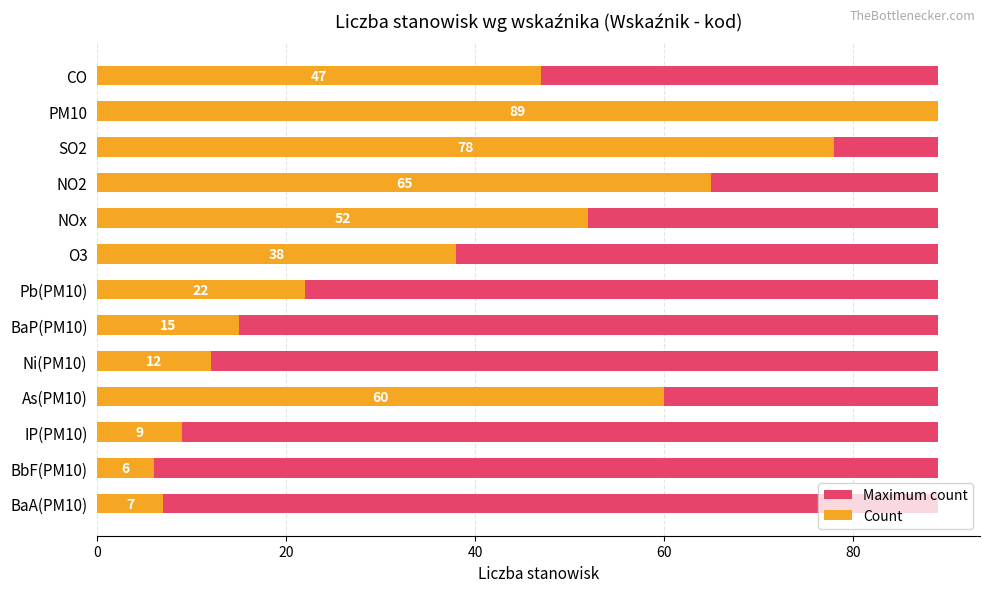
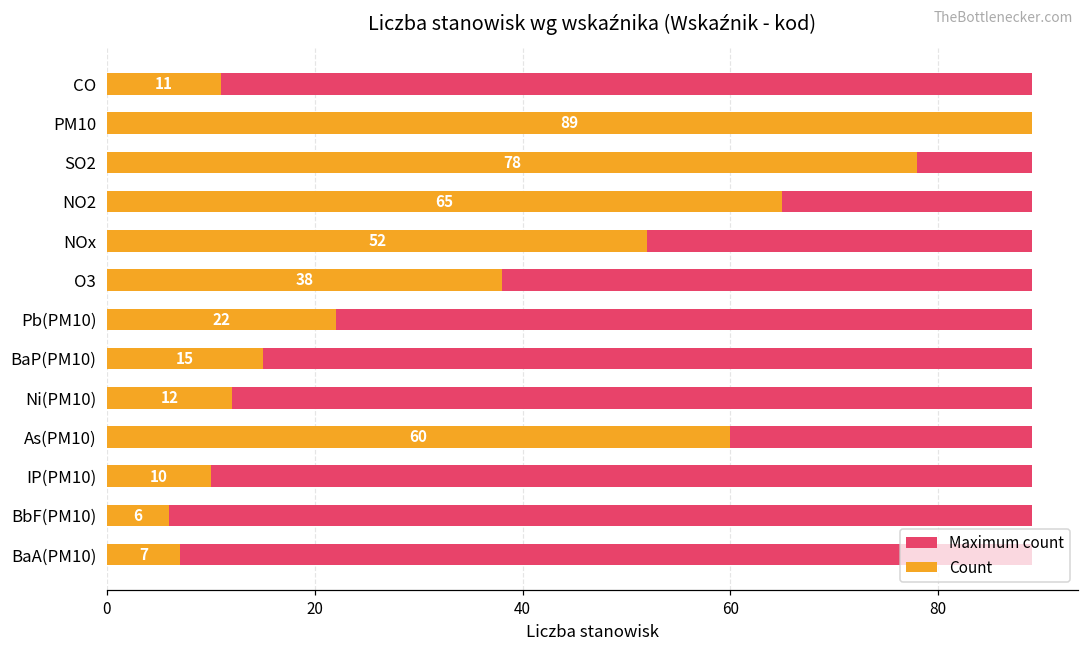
  {
    "Maximum count": {
      "PM10": 89
    },
    "Count": {
-     "CO": 47,
+     "CO": 11,
      "PM10": 89,
-     "IP(PM10)": 9
+     "IP(PM10)": 10
    }
  }
